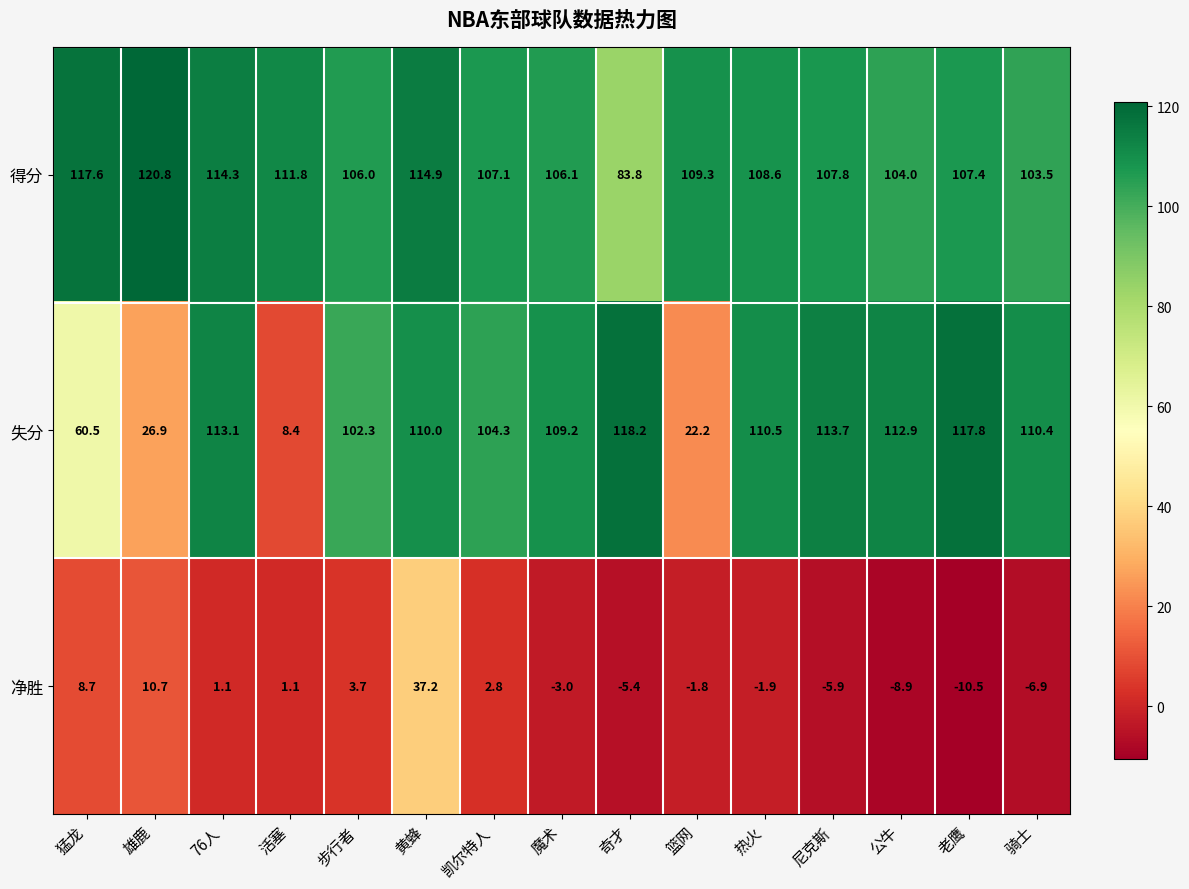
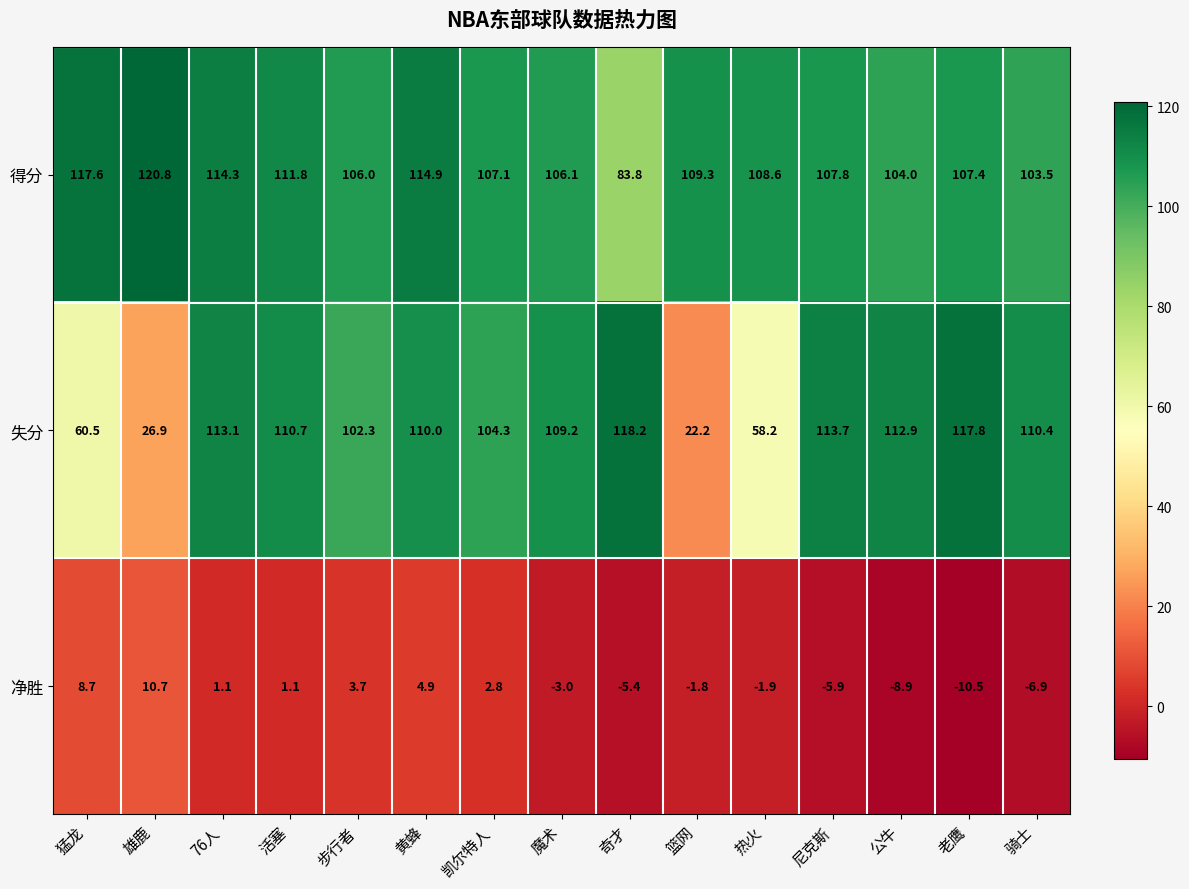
  {
    "得分": {
      "猛龙": 117.6,
      "雄鹿": 120.8,
      "76人": 114.3,
      "活塞": 111.8,
      "步行者": 106.0,
      "黄蜂": 114.9,
      "凯尔特人": 107.1,
      "魔术": 106.1,
      "奇才": 83.8,
      "篮网": 109.3,
      "热火": 108.6,
      "尼克斯": 107.8,
      "公牛": 104.0,
      "老鹰": 107.4,
      "骑士": 103.5
    },
    "失分": {
      "猛龙": 60.5,
      "雄鹿": 26.9,
      "76人": 113.1,
-     "活塞": 8.4,
+     "活塞": 110.7,
      "步行者": 102.3,
      "黄蜂": 110.0,
      "凯尔特人": 104.3,
      "魔术": 109.2,
      "奇才": 118.2,
      "篮网": 22.2,
-     "热火": 110.5,
+     "热火": 58.2,
      "尼克斯": 113.7,
      "公牛": 112.9,
      "老鹰": 117.8,
      "骑士": 110.4
    },
    "净胜": {
      "猛龙": 8.7,
      "雄鹿": 10.7,
      "76人": 1.1,
      "活塞": 1.1,
      "步行者": 3.7,
-     "黄蜂": 37.2,
+     "黄蜂": 4.9,
      "凯尔特人": 2.8,
      "魔术": -3.0,
      "奇才": -5.4,
      "篮网": -1.8,
      "热火": -1.9,
      "尼克斯": -5.9,
      "公牛": -8.9,
      "老鹰": -10.5,
      "骑士": -6.9
    }
  }
